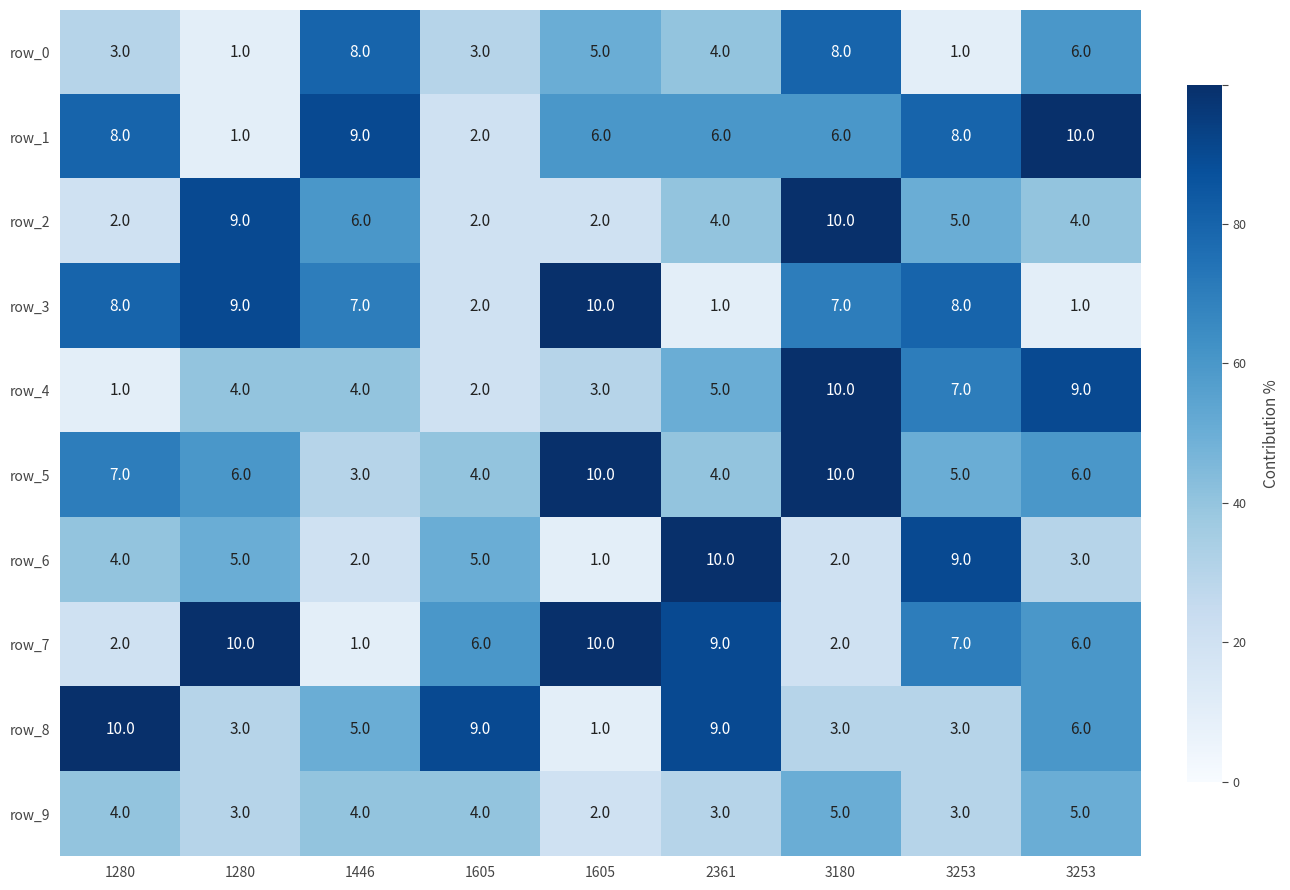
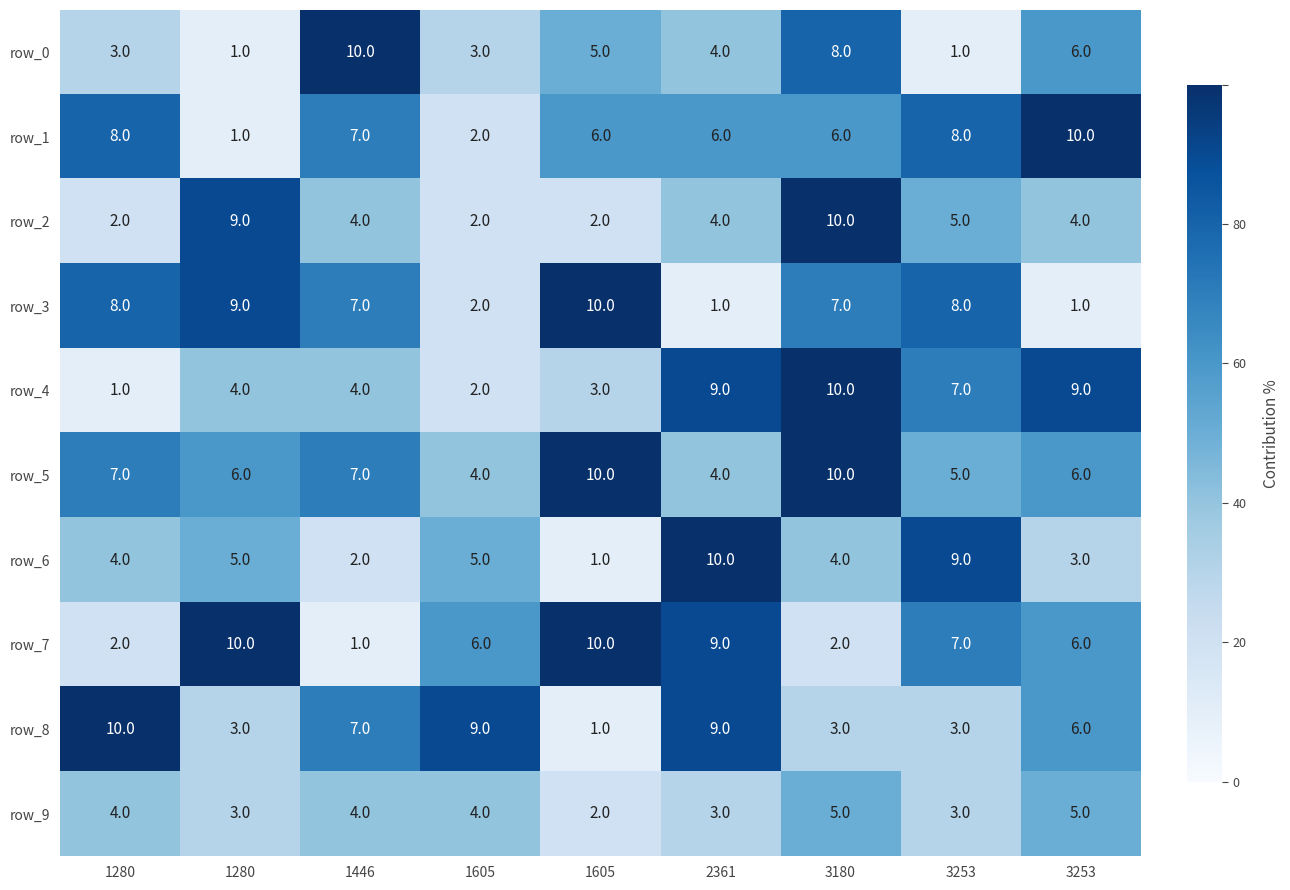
  {
    "row_0": {
-     "1446": 8.0,
+     "1446": 10.0,
      "2361": 4.0,
      "3180": 8.0
    },
    "row_1": {
-     "1446": 9.0,
+     "1446": 7.0,
      "2361": 6.0,
      "3180": 6.0
    },
    "row_2": {
-     "1446": 6.0,
+     "1446": 4.0,
      "2361": 4.0,
      "3180": 10.0
    },
    "row_3": {
      "1446": 7.0,
      "2361": 1.0,
      "3180": 7.0
    },
    "row_4": {
      "1446": 4.0,
-     "2361": 5.0,
+     "2361": 9.0,
      "3180": 10.0
    },
    "row_5": {
-     "1446": 3.0,
+     "1446": 7.0,
      "2361": 4.0,
      "3180": 10.0
    },
    "row_6": {
      "1446": 2.0,
      "2361": 10.0,
-     "3180": 2.0
+     "3180": 4.0
    },
    "row_7": {
      "1446": 1.0,
      "2361": 9.0,
      "3180": 2.0
    },
    "row_8": {
-     "1446": 5.0,
+     "1446": 7.0,
      "2361": 9.0,
      "3180": 3.0
    },
    "row_9": {
      "1446": 4.0,
      "2361": 3.0,
      "3180": 5.0
    }
  }
